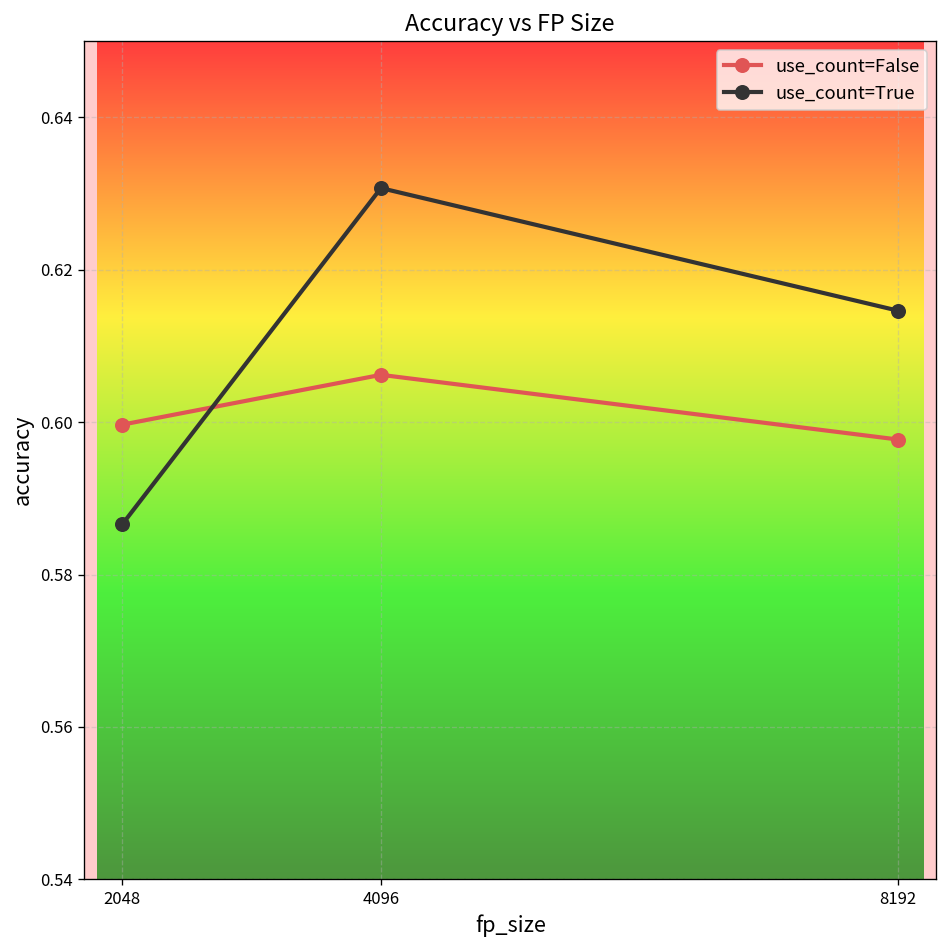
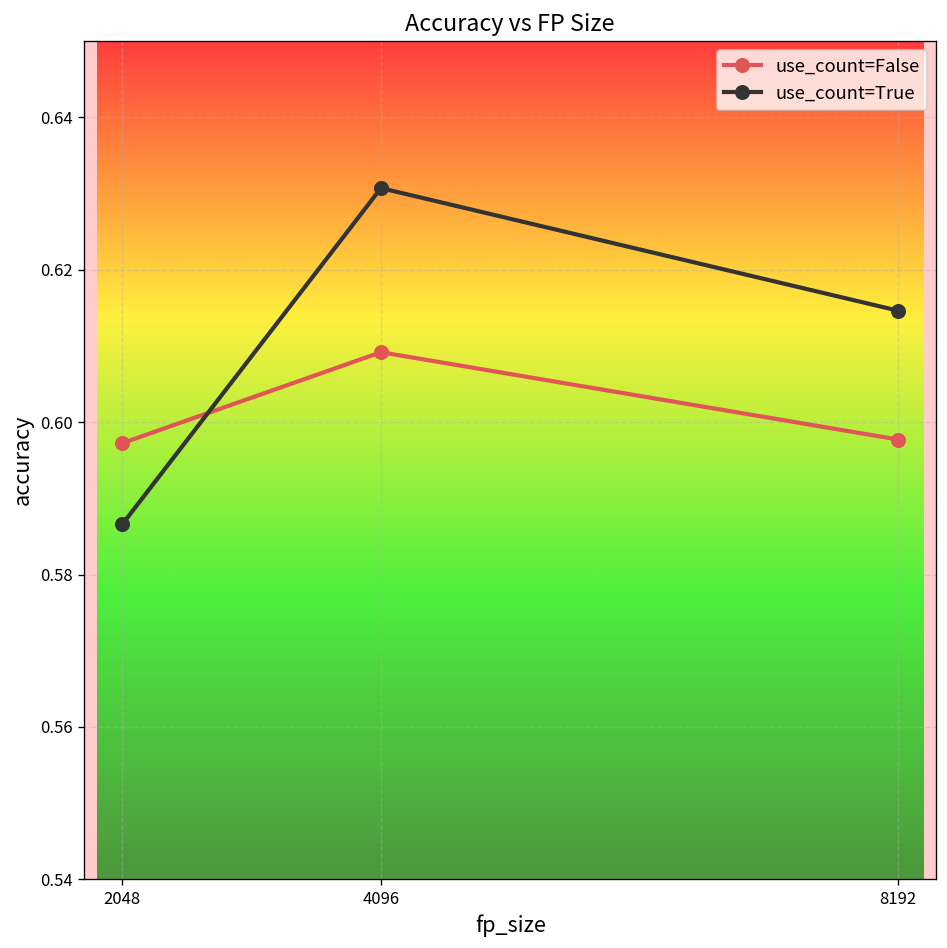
  {
    "use_count=False": {
-     "2048": 0.600,
-     "4096": 0.606,
+     "2048": 0.597,
+     "4096": 0.609,
      "8192": 0.598
    },
    "use_count=True": {
      "2048": 0.587,
      "4096": 0.631,
      "8192": 0.615
    }
  }
